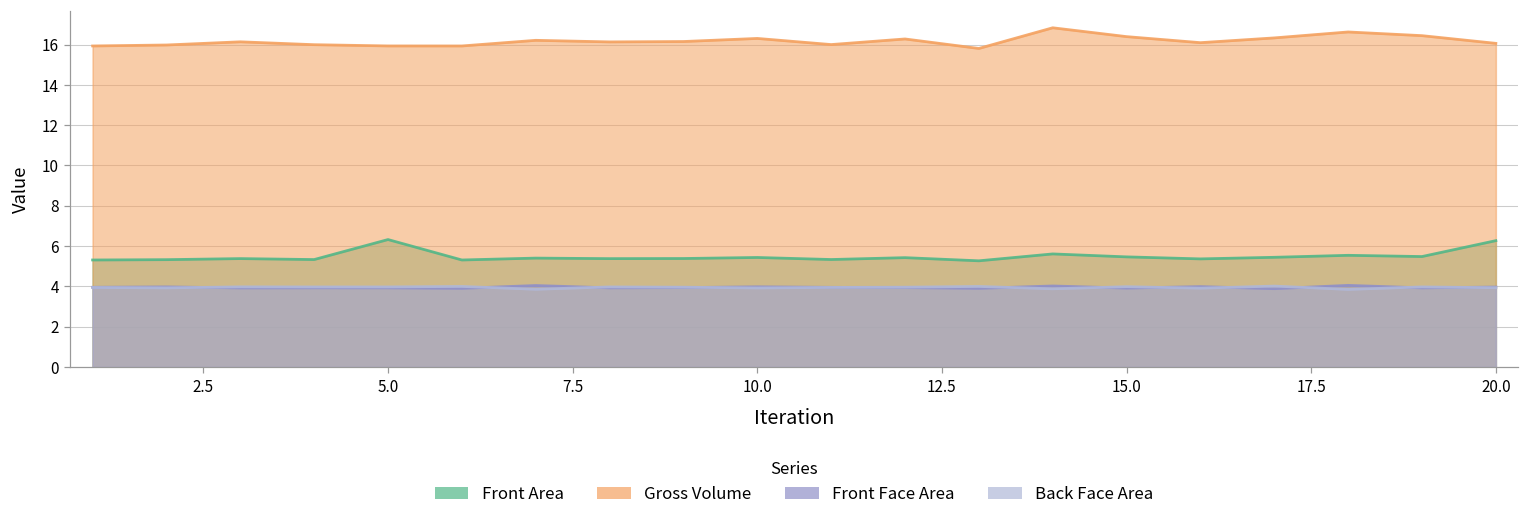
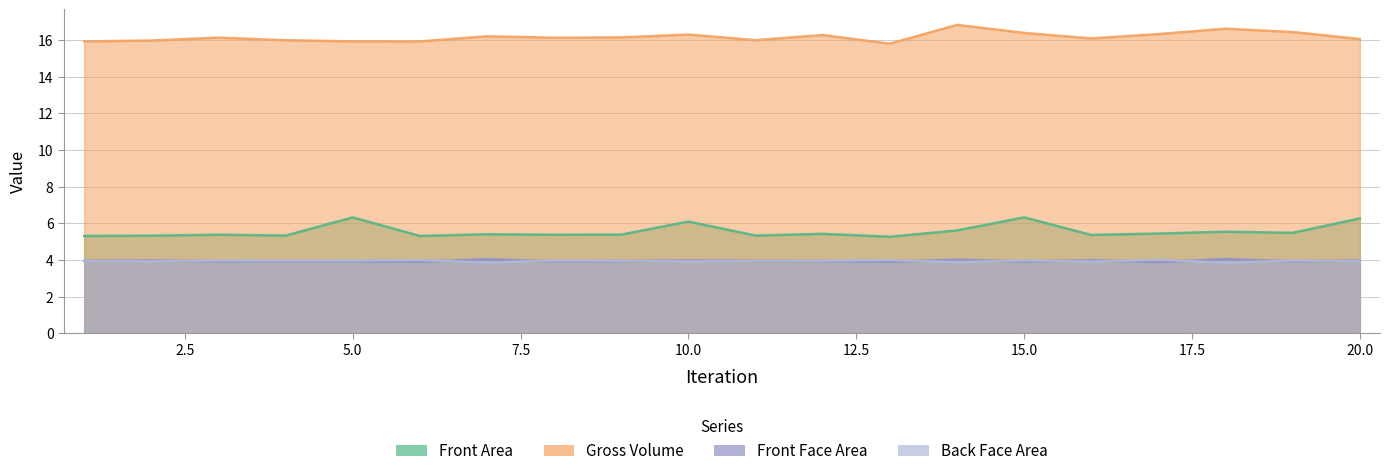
  {
    "Front Area": {
      "5.0": 6.3,
-     "10.0": 5.4,
-     "15.0": 5.5,
+     "10.0": 6.1,
+     "15.0": 6.3,
      "20.0": 6.3
    },
    "Gross Volume": {
      "5.0": 15.9,
      "10.0": 16.3,
      "15.0": 16.4,
      "20.0": 16.1
    }
  }
